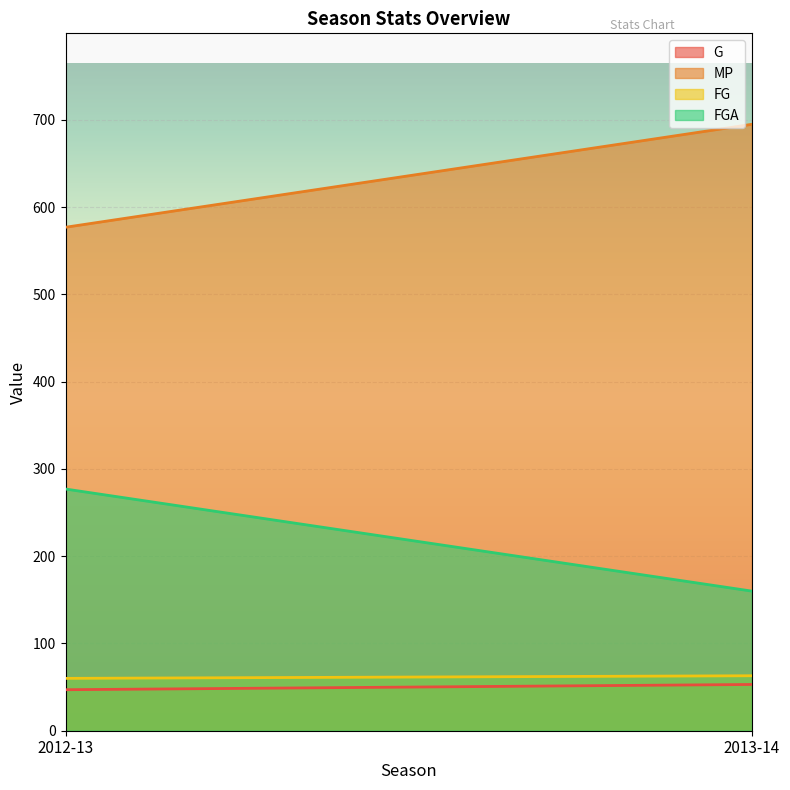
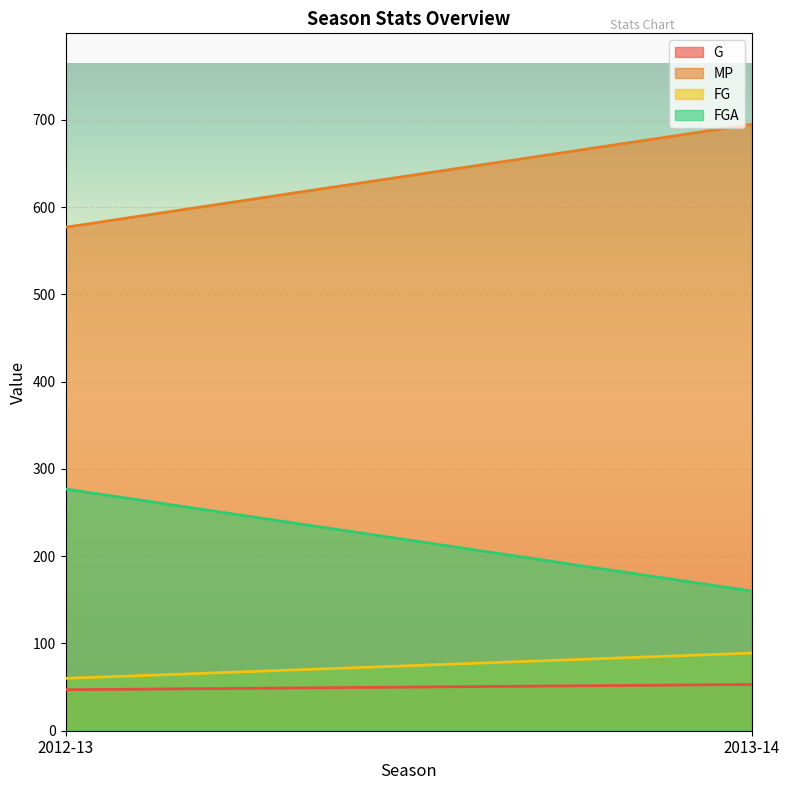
  {
    "FG": {
      "2012-13": 60,
-     "2013-14": 60
+     "2013-14": 90
    },
    "FGA": {
      "2012-13": 280,
      "2013-14": 160
    }
  }
